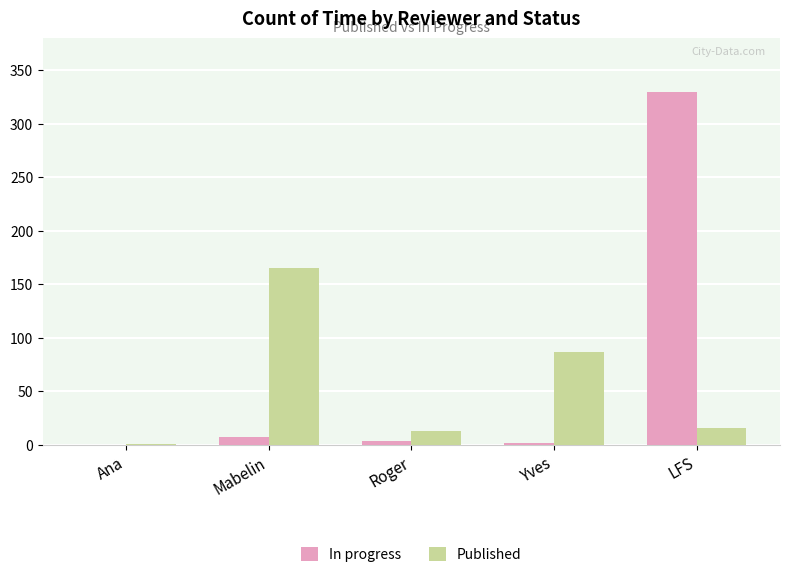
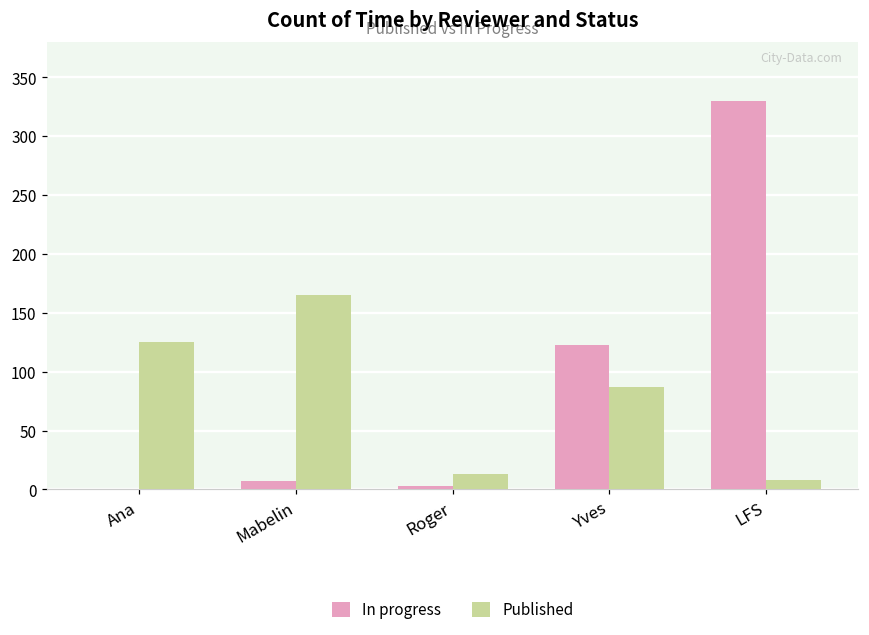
  {
    "In progress": {
      "Ana": 0,
      "Mabelin": 7,
      "Roger": 3,
-     "Yves": 2,
+     "Yves": 123,
      "LFS": 330
    },
    "Published": {
-     "Ana": 1,
+     "Ana": 125,
      "Mabelin": 165,
      "Roger": 13,
      "Yves": 87,
-     "LFS": 16
+     "LFS": 8
    }
  }
